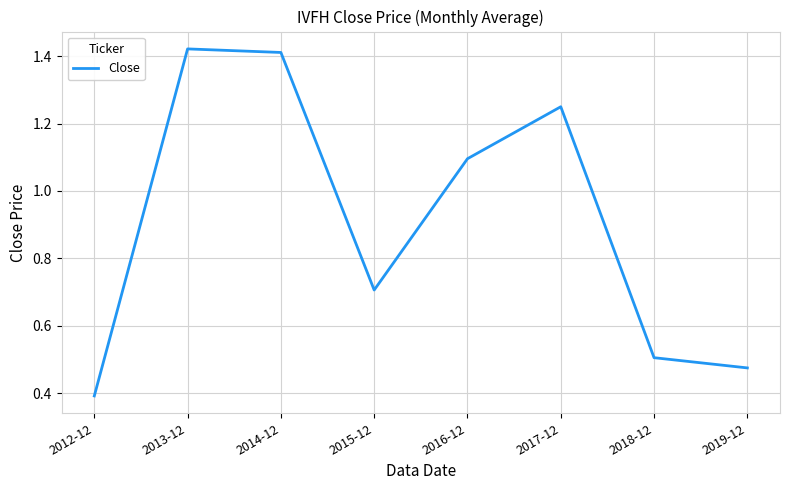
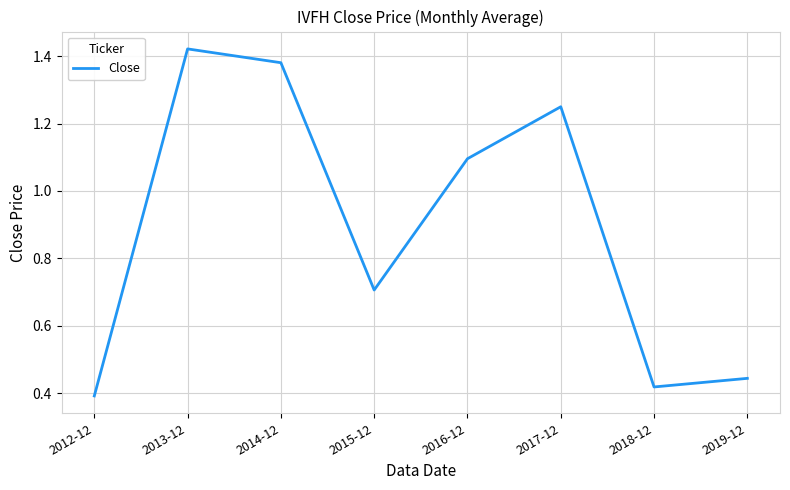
  {
    "2012-12": 0.39,
    "2013-12": 1.42,
-   "2014-12": 1.41,
+   "2014-12": 1.38,
    "2015-12": 0.71,
    "2016-12": 1.10,
    "2017-12": 1.25,
-   "2018-12": 0.51,
-   "2019-12": 0.47
+   "2018-12": 0.42,
+   "2019-12": 0.44
  }
